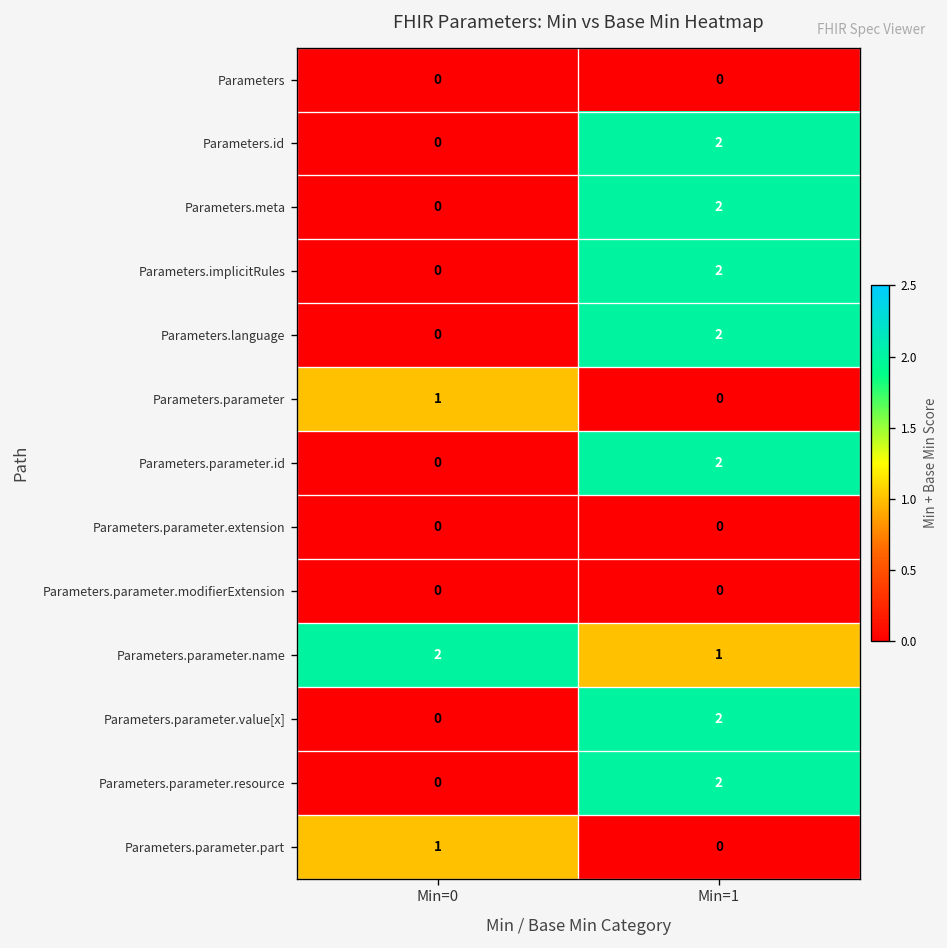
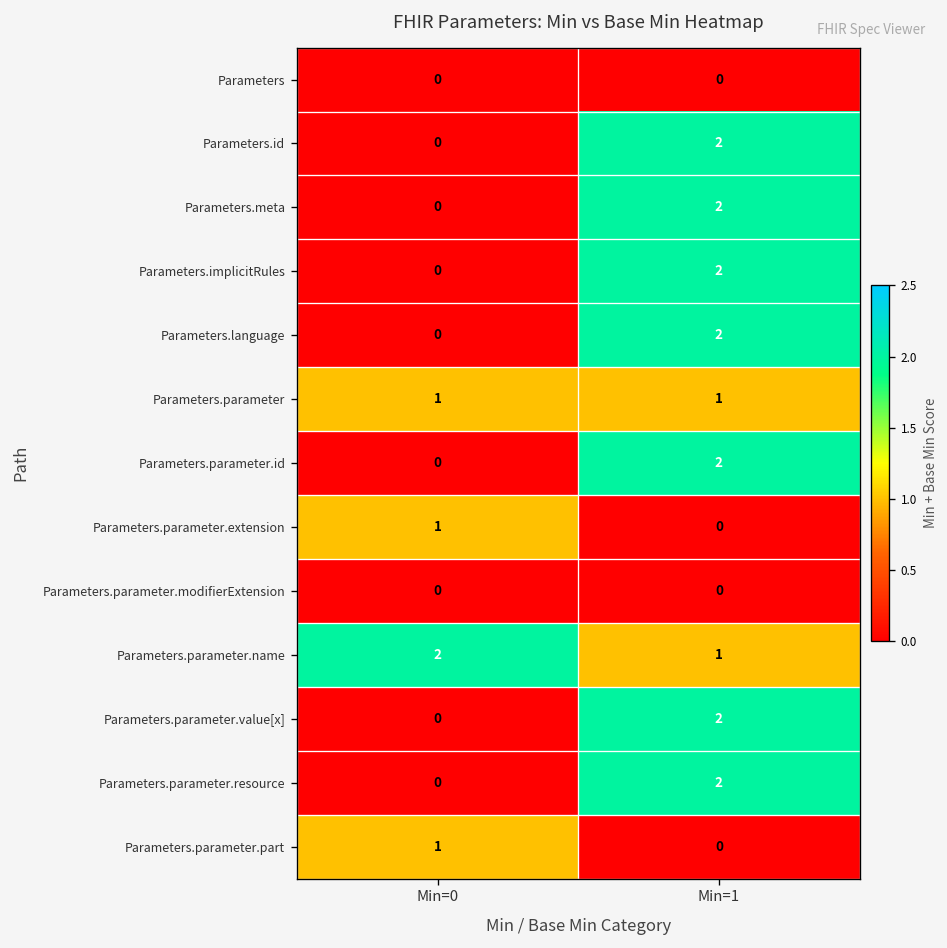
  {
    "Parameters": {
      "Min=0": 0,
      "Min=1": 0
    },
    "Parameters.id": {
      "Min=0": 0,
      "Min=1": 2
    },
    "Parameters.meta": {
      "Min=0": 0,
      "Min=1": 2
    },
    "Parameters.implicitRules": {
      "Min=0": 0,
      "Min=1": 2
    },
    "Parameters.language": {
      "Min=0": 0,
      "Min=1": 2
    },
    "Parameters.parameter": {
      "Min=0": 1,
-     "Min=1": 0
+     "Min=1": 1
    },
    "Parameters.parameter.id": {
      "Min=0": 0,
      "Min=1": 2
    },
    "Parameters.parameter.extension": {
-     "Min=0": 0,
+     "Min=0": 1,
      "Min=1": 0
    },
    "Parameters.parameter.modifierExtension": {
      "Min=0": 0,
      "Min=1": 0
    },
    "Parameters.parameter.name": {
      "Min=0": 2,
      "Min=1": 1
    },
    "Parameters.parameter.value[x]": {
      "Min=0": 0,
      "Min=1": 2
    },
    "Parameters.parameter.resource": {
      "Min=0": 0,
      "Min=1": 2
    },
    "Parameters.parameter.part": {
      "Min=0": 1,
      "Min=1": 0
    }
  }
